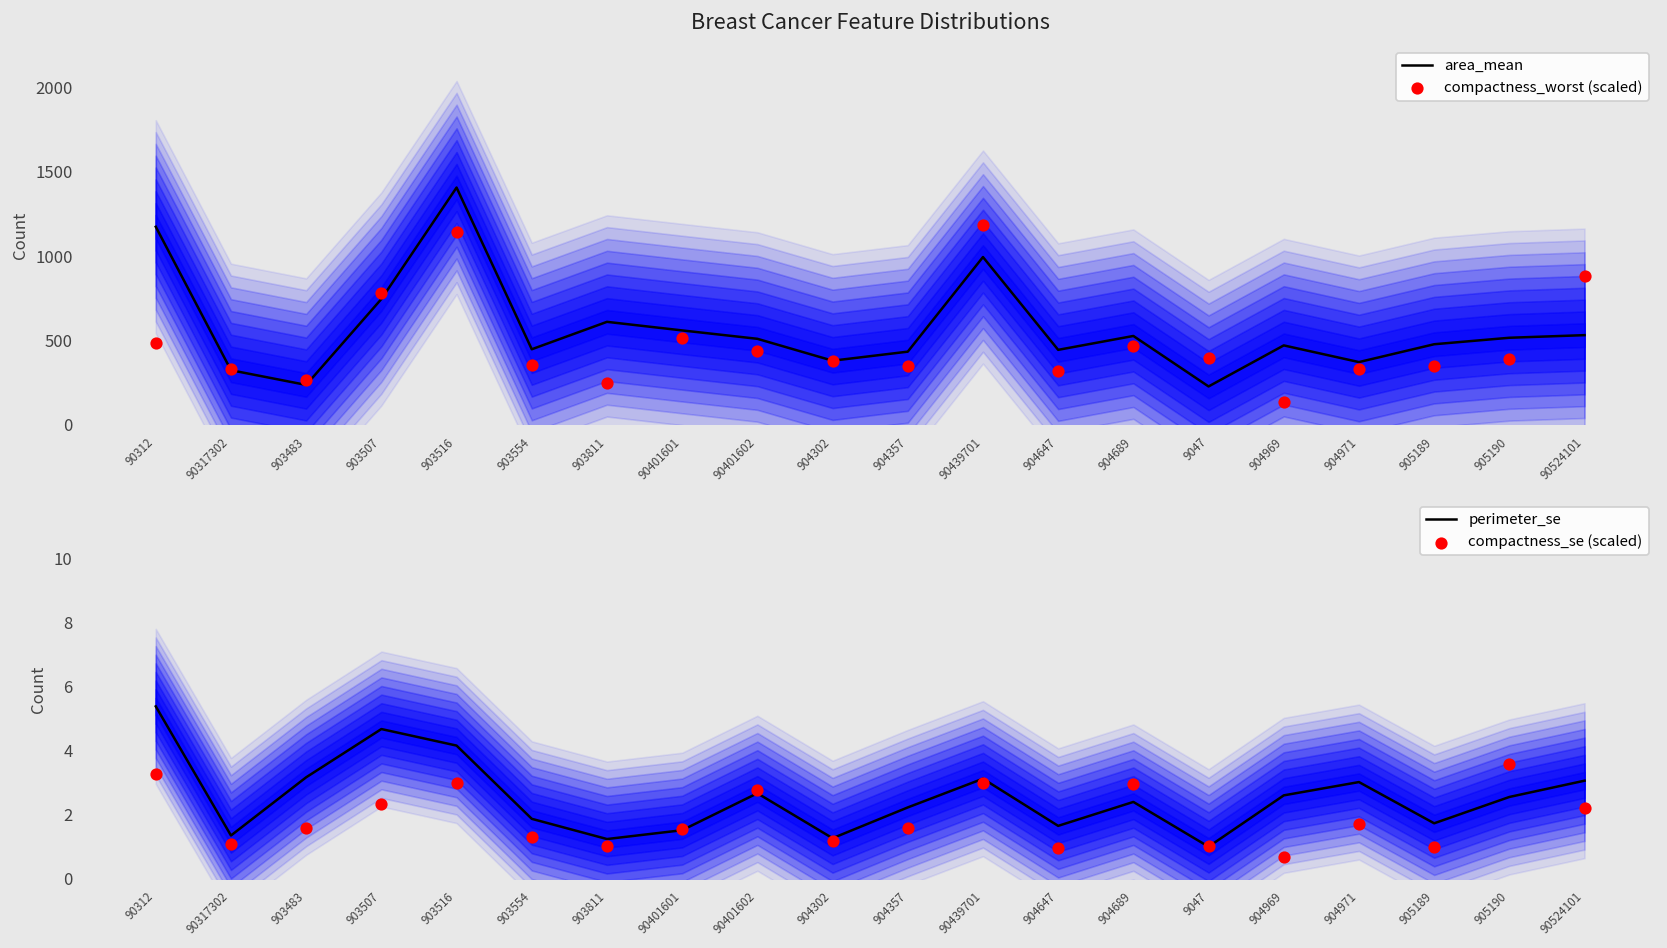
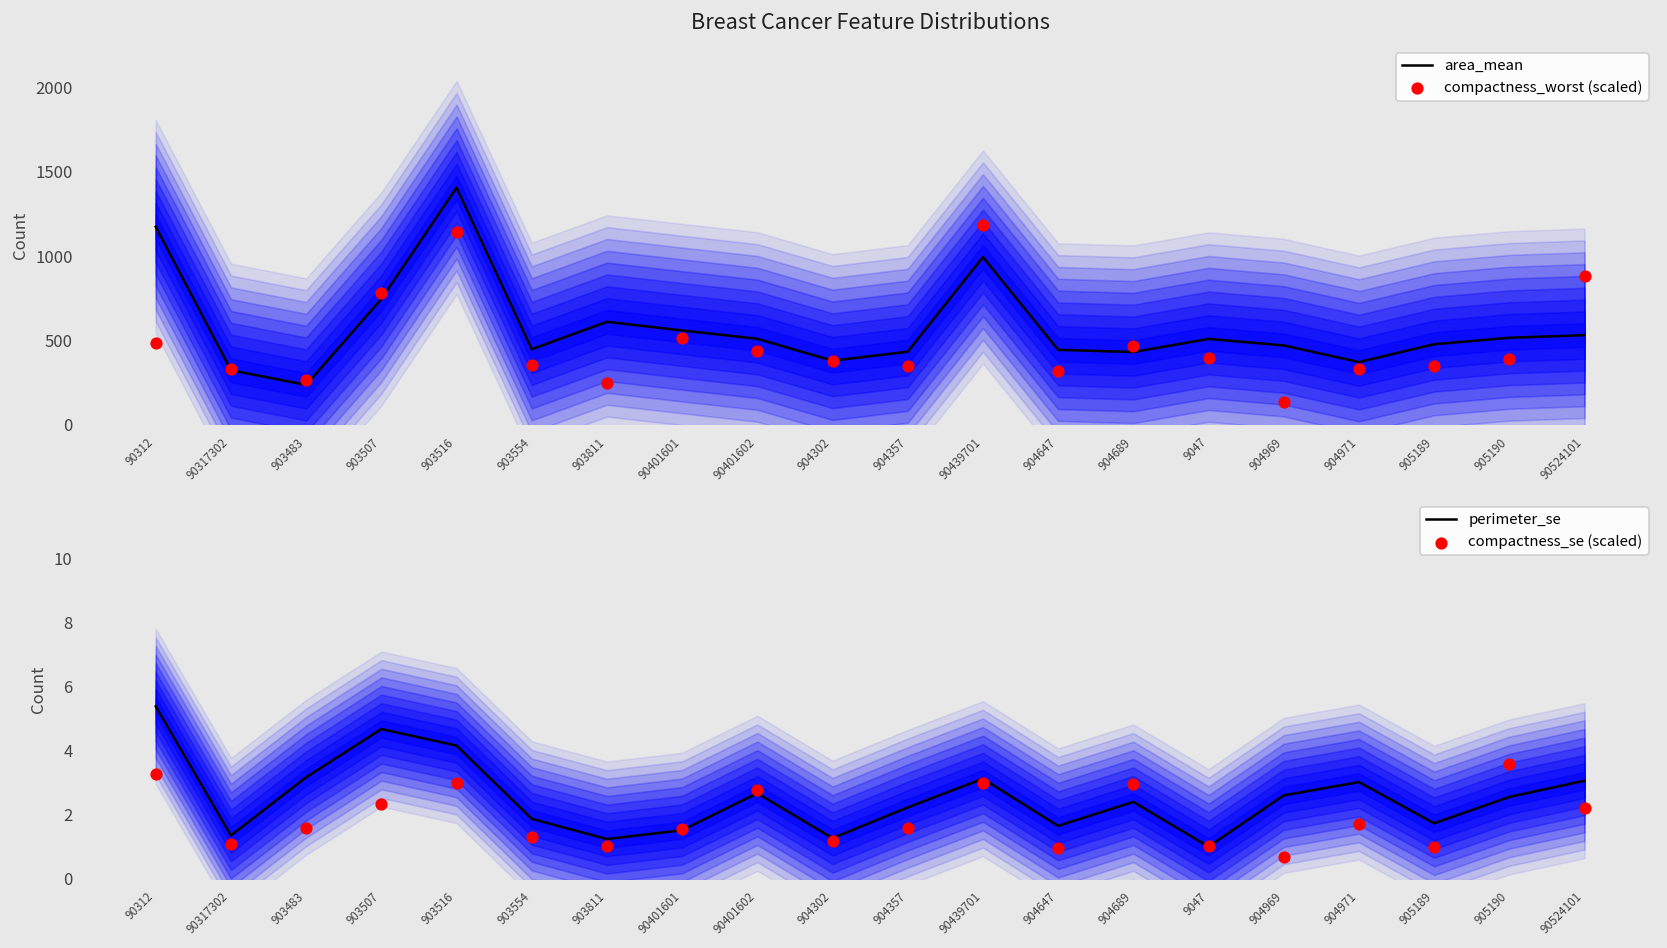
  {
    "Breast Cancer Feature Distributions": {
      "area_mean": {
        "90312": 1170,
        "903483": 230,
        "903507": 740,
        "903516": 1410,
        "903554": 450,
        "903811": 610,
        "90401601": 560,
        "90401602": 510,
        "904357": 430,
        "90439701": 990,
        "904647": 440,
-       "904689": 530,
-       "9047": 230,
+       "904689": 430,
+       "9047": 510,
        "904969": 470,
        "904971": 370,
        "905189": 480,
        "905190": 510,
        "90524101": 530
      }
    }
  }
